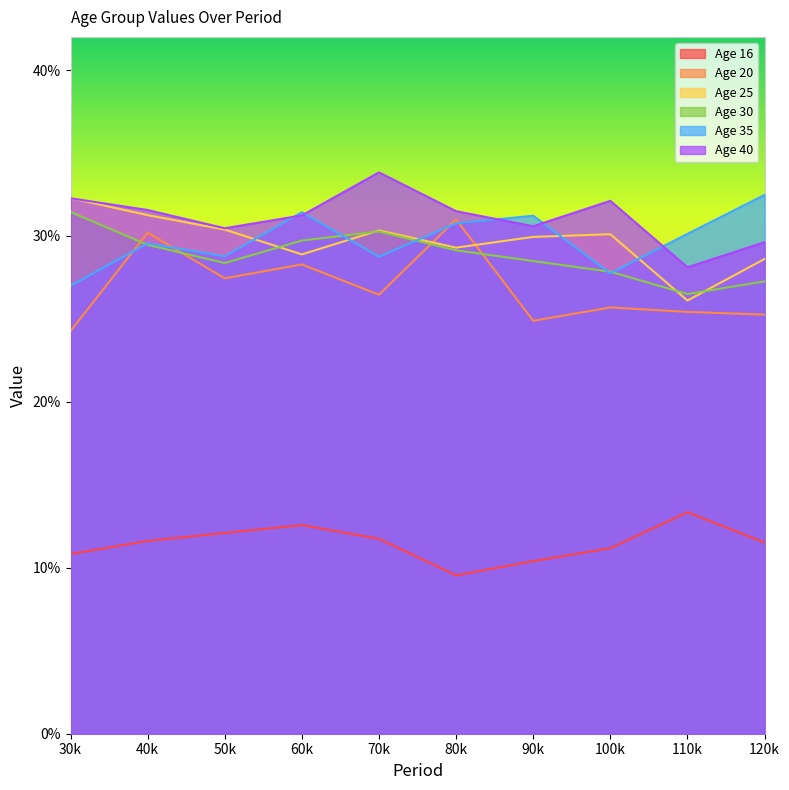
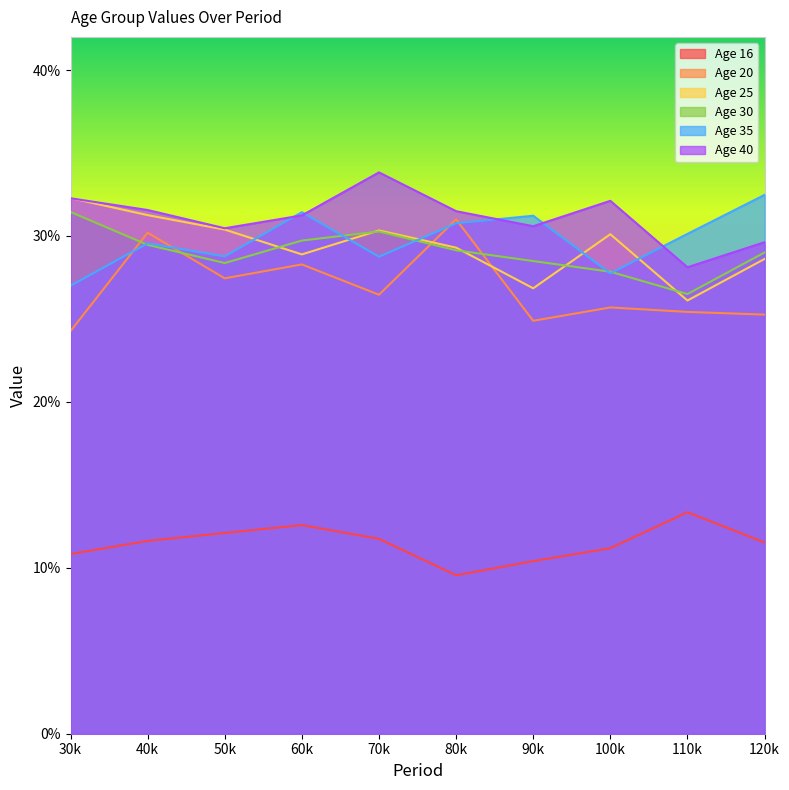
  {
    "Age 16": {
      "30k": "10.8%",
      "40k": "11.6%",
      "50k": "12.1%",
      "60k": "12.6%",
      "70k": "11.7%",
      "80k": "9.5%",
      "90k": "10.4%",
      "100k": "11.2%",
      "110k": "13.4%",
      "120k": "11.5%"
    },
    "Age 20": {
      "30k": "24.3%",
      "40k": "30.2%",
      "50k": "27.4%",
      "60k": "28.3%",
      "70k": "26.5%",
      "80k": "31.0%",
      "90k": "24.9%",
      "100k": "25.7%",
      "110k": "25.4%",
      "120k": "25.3%"
    },
    "Age 25": {
      "40k": "31.3%",
      "60k": "28.9%",
      "80k": "29.3%",
-     "90k": "29.9%",
+     "90k": "26.8%",
      "100k": "30.1%",
      "110k": "26.1%",
      "120k": "28.6%"
    },
    "Age 30": {
      "30k": "31.4%",
      "50k": "28.4%",
      "60k": "29.7%",
      "80k": "29.1%",
      "90k": "28.5%",
      "110k": "26.5%",
-     "120k": "27.3%"
+     "120k": "29.0%"
    },
    "Age 35": {
      "30k": "27.0%",
      "50k": "28.8%",
      "60k": "31.4%",
      "70k": "28.8%",
      "80k": "30.8%",
      "90k": "31.2%",
      "110k": "30.1%",
      "120k": "32.5%"
    },
    "Age 40": {
      "40k": "31.6%",
      "60k": "31.2%",
      "70k": "33.8%",
      "80k": "31.5%",
      "90k": "30.6%",
      "100k": "32.1%",
      "110k": "28.1%",
      "120k": "29.6%"
    }
  }
